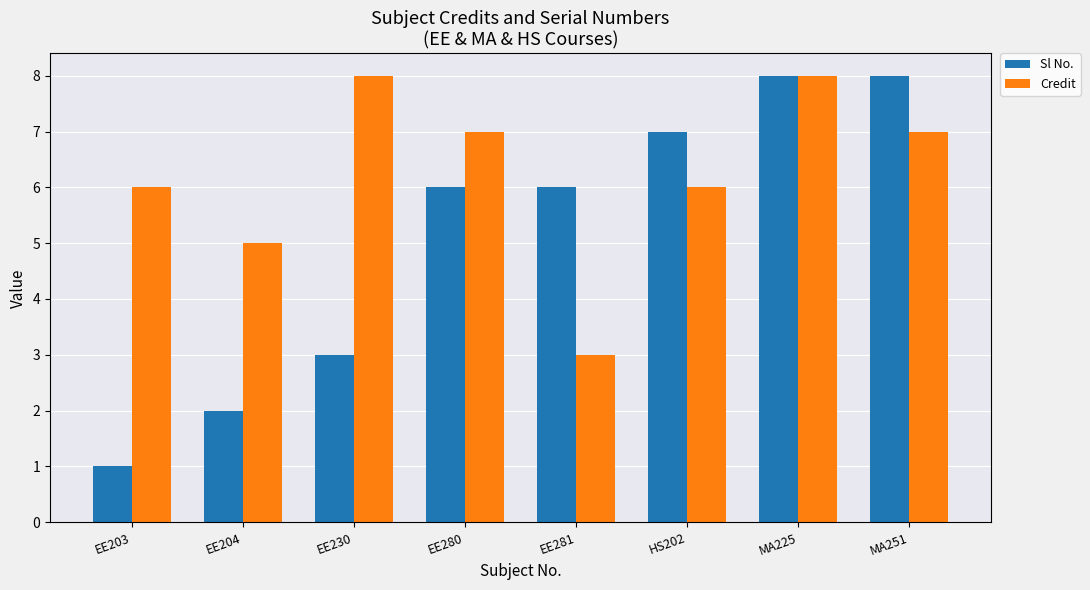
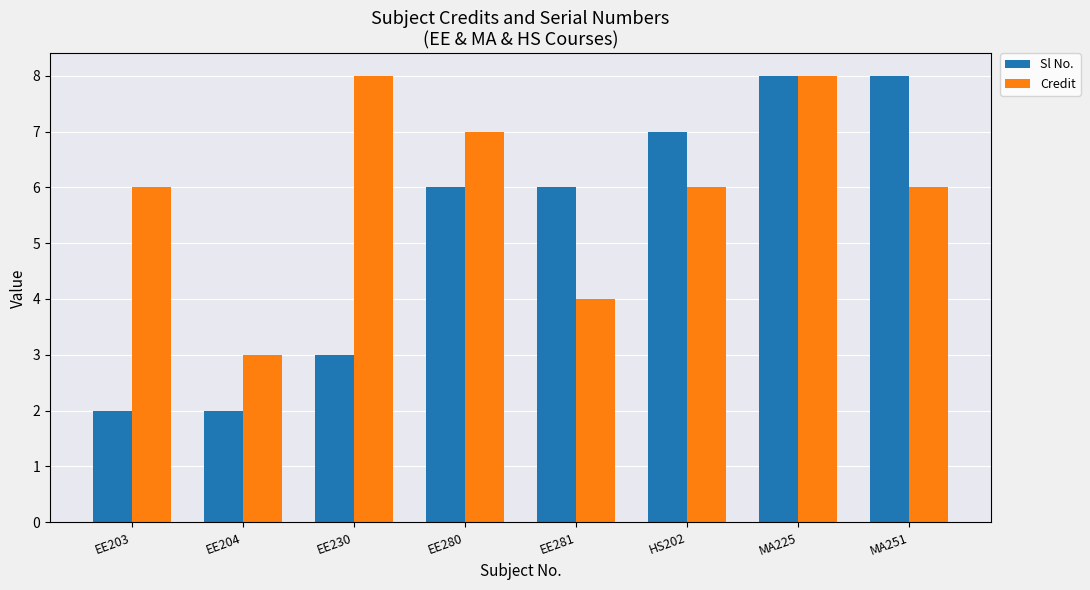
  {
    "Sl No.": {
-     "EE203": 1,
+     "EE203": 2,
      "EE204": 2,
      "EE230": 3,
      "EE280": 6,
      "EE281": 6,
      "HS202": 7,
      "MA225": 8,
      "MA251": 8
    },
    "Credit": {
      "EE203": 6,
-     "EE204": 5,
+     "EE204": 3,
      "EE230": 8,
      "EE280": 7,
-     "EE281": 3,
+     "EE281": 4,
      "HS202": 6,
      "MA225": 8,
-     "MA251": 7
+     "MA251": 6
    }
  }
